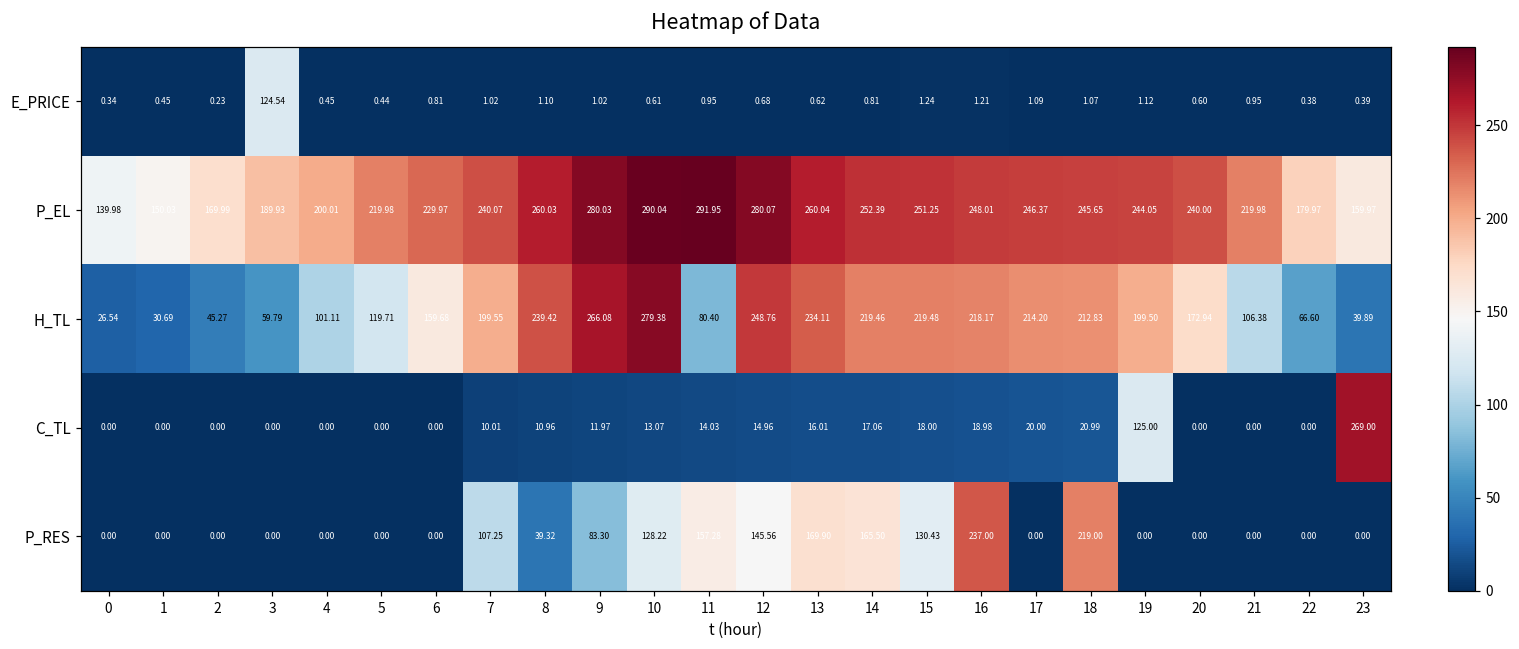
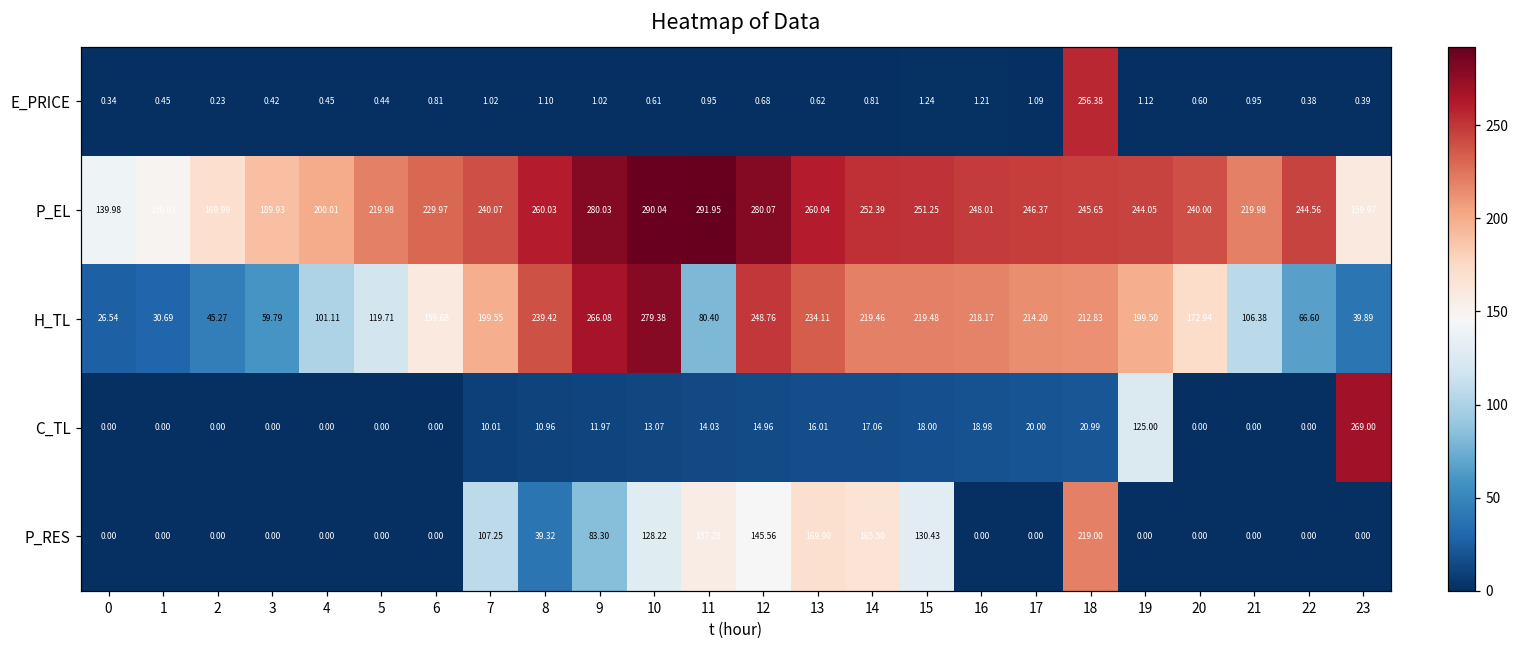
  {
    "E_PRICE": {
      "0": 0.34,
      "1": 0.45,
      "2": 0.23,
-     "3": 124.54,
+     "3": 0.42,
      "4": 0.45,
      "5": 0.44,
      "6": 0.81,
      "7": 1.02,
      "8": 1.10,
      "9": 1.02,
      "10": 0.61,
      "11": 0.95,
      "12": 0.68,
      "13": 0.62,
      "14": 0.81,
      "15": 1.24,
      "16": 1.21,
      "17": 1.09,
-     "18": 1.07,
+     "18": 256.38,
      "19": 1.12,
      "20": 0.60,
      "21": 0.95,
      "22": 0.38,
      "23": 0.39
    },
    "P_EL": {
      "0": 139.98,
      "2": 169.99,
      "3": 189.93,
      "4": 200.01,
      "5": 219.98,
      "6": 229.97,
      "7": 240.07,
      "8": 260.03,
      "9": 280.03,
      "10": 290.04,
      "11": 291.95,
      "12": 280.07,
      "13": 260.04,
      "14": 252.39,
      "15": 251.25,
      "16": 248.01,
      "17": 246.37,
      "18": 245.65,
      "19": 244.05,
      "20": 240.00,
      "21": 219.98,
-     "22": 179.97
+     "22": 244.56
    },
    "H_TL": {
      "0": 26.54,
      "1": 30.69,
      "2": 45.27,
      "3": 59.79,
      "4": 101.11,
      "5": 119.71,
      "7": 199.55,
      "8": 239.42,
      "9": 266.08,
      "10": 279.38,
      "11": 80.40,
      "12": 248.76,
      "13": 234.11,
      "14": 219.46,
      "15": 219.48,
      "16": 218.17,
      "17": 214.20,
      "18": 212.83,
      "19": 199.50,
      "20": 172.94,
      "21": 106.38,
      "22": 66.60,
      "23": 39.89
    },
    "C_TL": {
      "0": 0.00,
      "1": 0.00,
      "2": 0.00,
      "3": 0.00,
      "4": 0.00,
      "5": 0.00,
      "6": 0.00,
      "7": 10.01,
      "8": 10.96,
      "9": 11.97,
      "10": 13.07,
      "11": 14.03,
      "12": 14.96,
      "13": 16.01,
      "14": 17.06,
      "15": 18.00,
      "16": 18.98,
      "17": 20.00,
      "18": 20.99,
      "19": 125.00,
      "20": 0.00,
      "21": 0.00,
      "22": 0.00,
      "23": 269.00
    },
    "P_RES": {
      "0": 0.00,
      "1": 0.00,
      "2": 0.00,
      "3": 0.00,
      "4": 0.00,
      "5": 0.00,
      "6": 0.00,
      "7": 107.25,
      "8": 39.32,
      "9": 83.30,
      "10": 128.22,
      "12": 145.56,
      "15": 130.43,
-     "16": 237.00,
+     "16": 0.00,
      "17": 0.00,
      "18": 219.00,
      "19": 0.00,
      "20": 0.00,
      "21": 0.00,
      "22": 0.00,
      "23": 0.00
    }
  }
